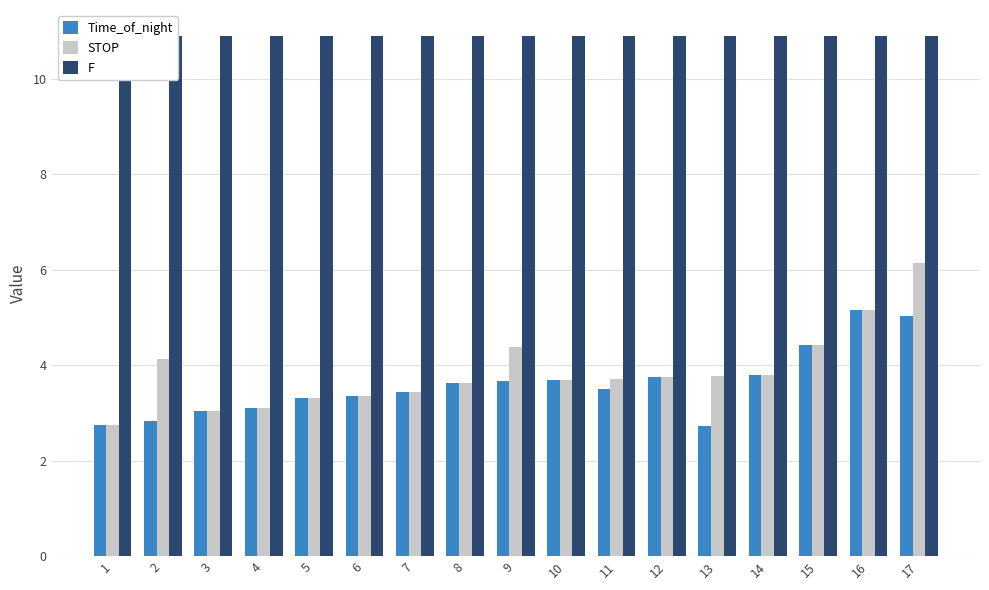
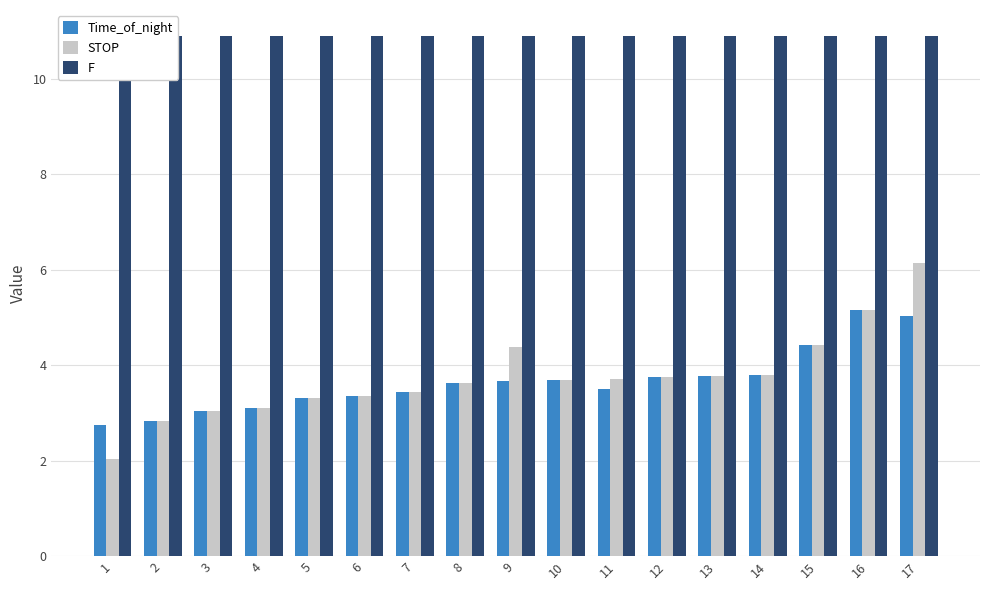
  {
    "Time_of_night": {
      "1": 2.7,
      "2": 2.8,
      "3": 3.0,
      "4": 3.1,
      "5": 3.3,
      "6": 3.4,
      "7": 3.4,
      "8": 3.6,
      "9": 3.7,
      "10": 3.7,
      "11": 3.5,
      "12": 3.7,
-     "13": 2.7,
+     "13": 3.8,
      "14": 3.8,
      "15": 4.4,
      "16": 5.2,
      "17": 5.0
    },
    "STOP": {
-     "1": 2.7,
-     "2": 4.1,
+     "1": 2.0,
+     "2": 2.8,
      "3": 3.0,
      "4": 3.1,
      "5": 3.3,
      "6": 3.4,
      "7": 3.4,
      "8": 3.6,
      "9": 4.4,
      "10": 3.7,
      "11": 3.7,
      "12": 3.7,
      "13": 3.8,
      "14": 3.8,
      "15": 4.4,
      "16": 5.2,
      "17": 6.1
    },
    "F": {
      "3": 10.9,
      "4": 10.9,
      "5": 10.9,
      "6": 10.9,
      "7": 10.9,
      "8": 10.9,
      "9": 10.9,
      "10": 10.9,
      "11": 10.9,
      "12": 10.9,
      "13": 10.9,
      "14": 10.9,
      "15": 10.9,
      "16": 10.9,
      "17": 10.9
    }
  }
